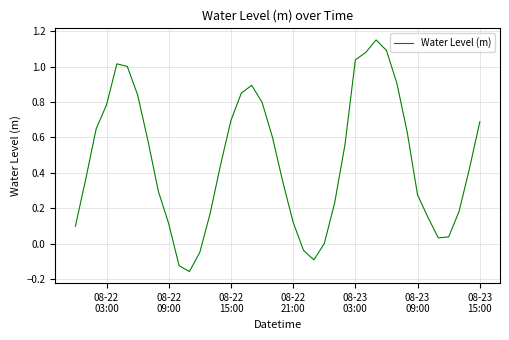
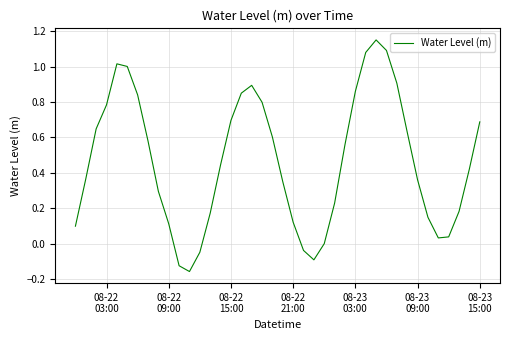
  {
    "08-22 03:00": 0.78,
    "08-22 09:00": 0.11,
    "08-22 15:00": 0.70,
    "08-22 21:00": 0.12,
-   "08-23 03:00": 1.04,
-   "08-23 09:00": 0.28,
+   "08-23 03:00": 0.86,
+   "08-23 09:00": 0.36,
    "08-23 15:00": 0.69
  }
